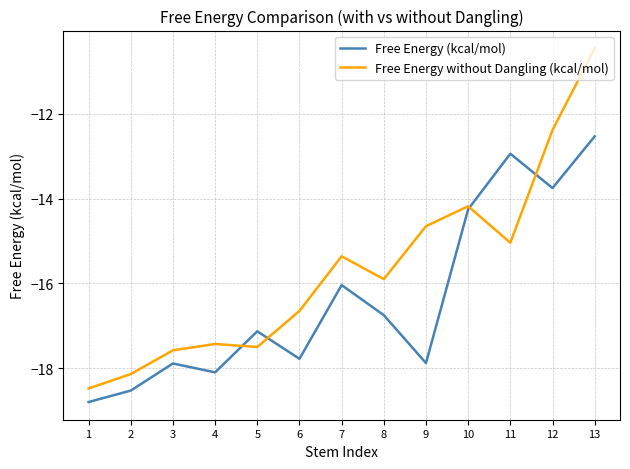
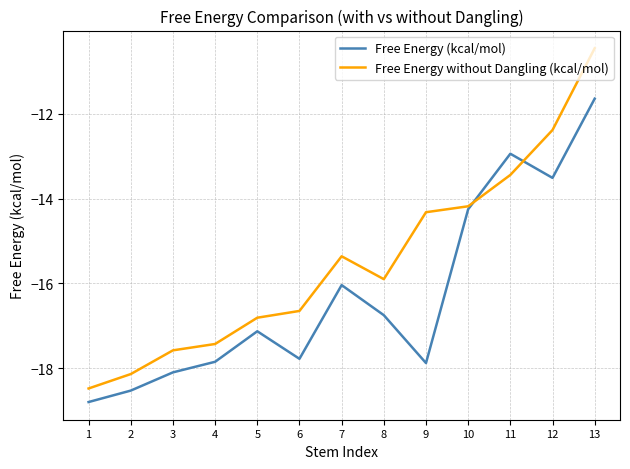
  {
    "Free Energy (kcal/mol)": {
      "1": -18.8,
      "2": -18.5,
-     "3": -17.9,
-     "4": -18.1,
+     "3": -18.1,
+     "4": -17.9,
      "5": -17.1,
      "6": -17.8,
      "7": -16.0,
      "8": -16.8,
      "9": -17.9,
      "10": -14.3,
      "11": -12.9,
-     "12": -13.8,
-     "13": -12.5
+     "12": -13.5,
+     "13": -11.6
    },
    "Free Energy without Dangling (kcal/mol)": {
      "1": -18.5,
      "2": -18.1,
      "3": -17.6,
      "4": -17.4,
-     "5": -17.5,
+     "5": -16.8,
      "6": -16.7,
      "7": -15.4,
      "8": -15.9,
-     "9": -14.7,
+     "9": -14.3,
      "10": -14.2,
-     "11": -15.0,
+     "11": -13.4,
      "12": -12.4
    }
  }
